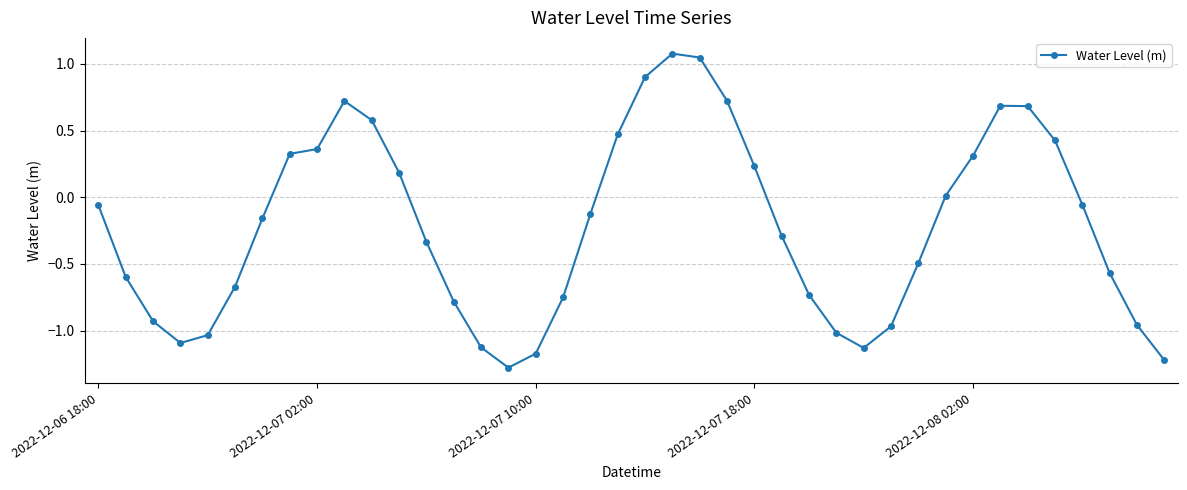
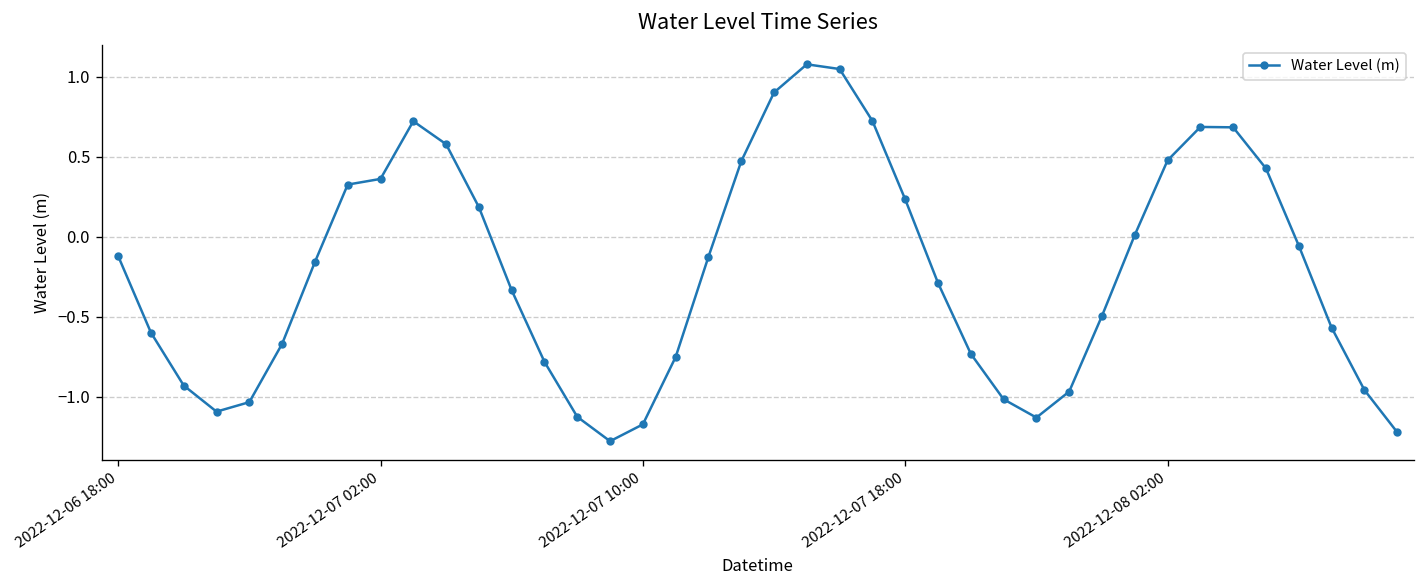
  {
-   "2022-12-06 18:00": -0.06,
+   "2022-12-06 18:00": -0.12,
    "2022-12-07 02:00": 0.36,
    "2022-12-07 10:00": -1.17,
    "2022-12-07 18:00": 0.23,
-   "2022-12-08 02:00": 0.31
+   "2022-12-08 02:00": 0.48
  }
